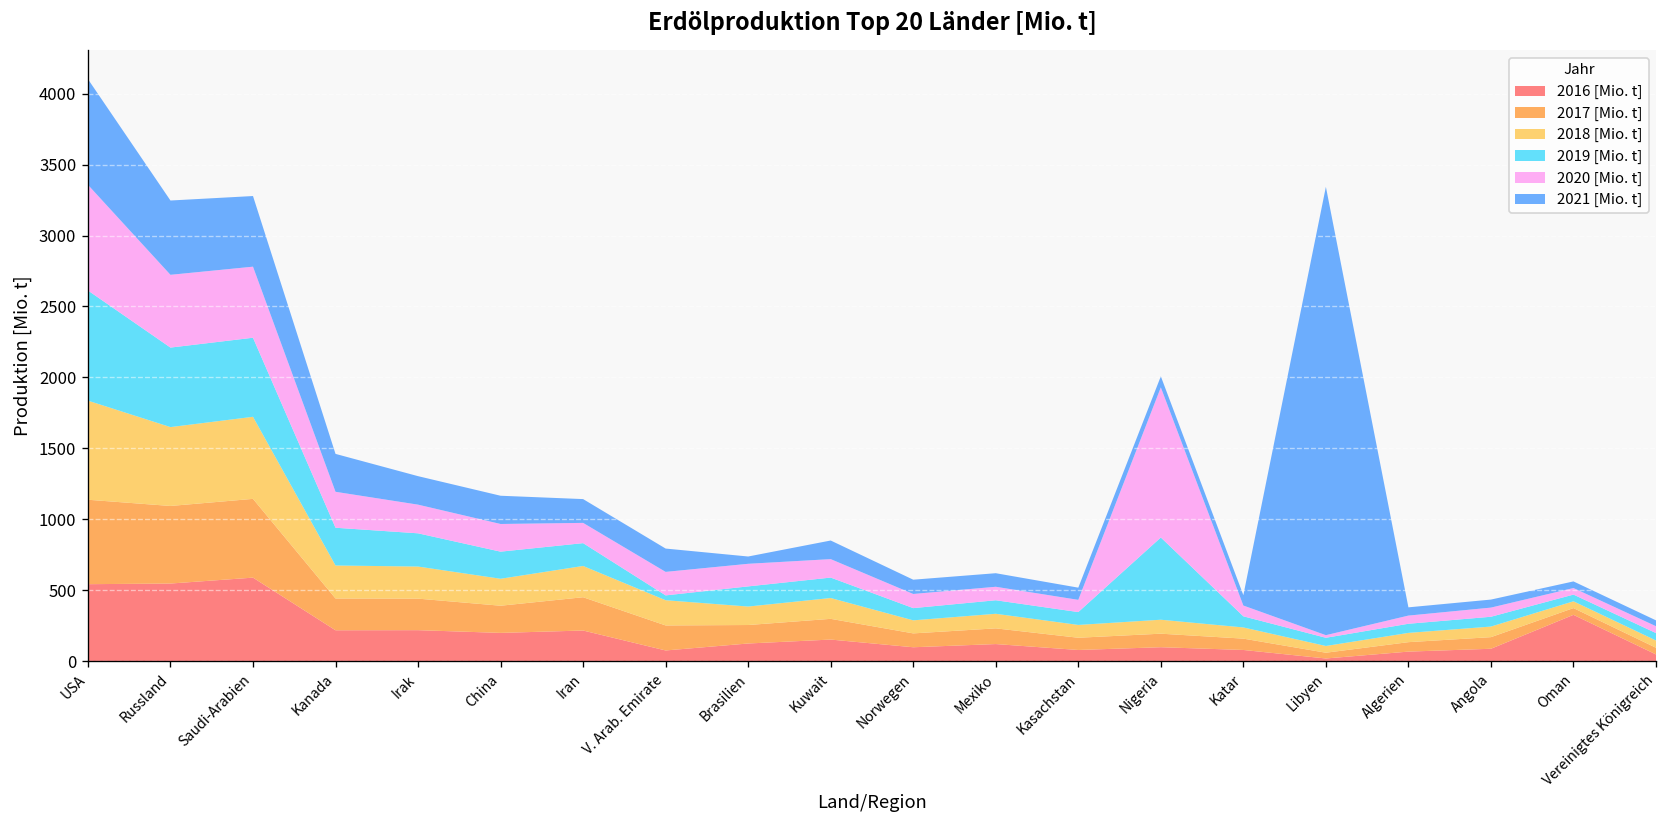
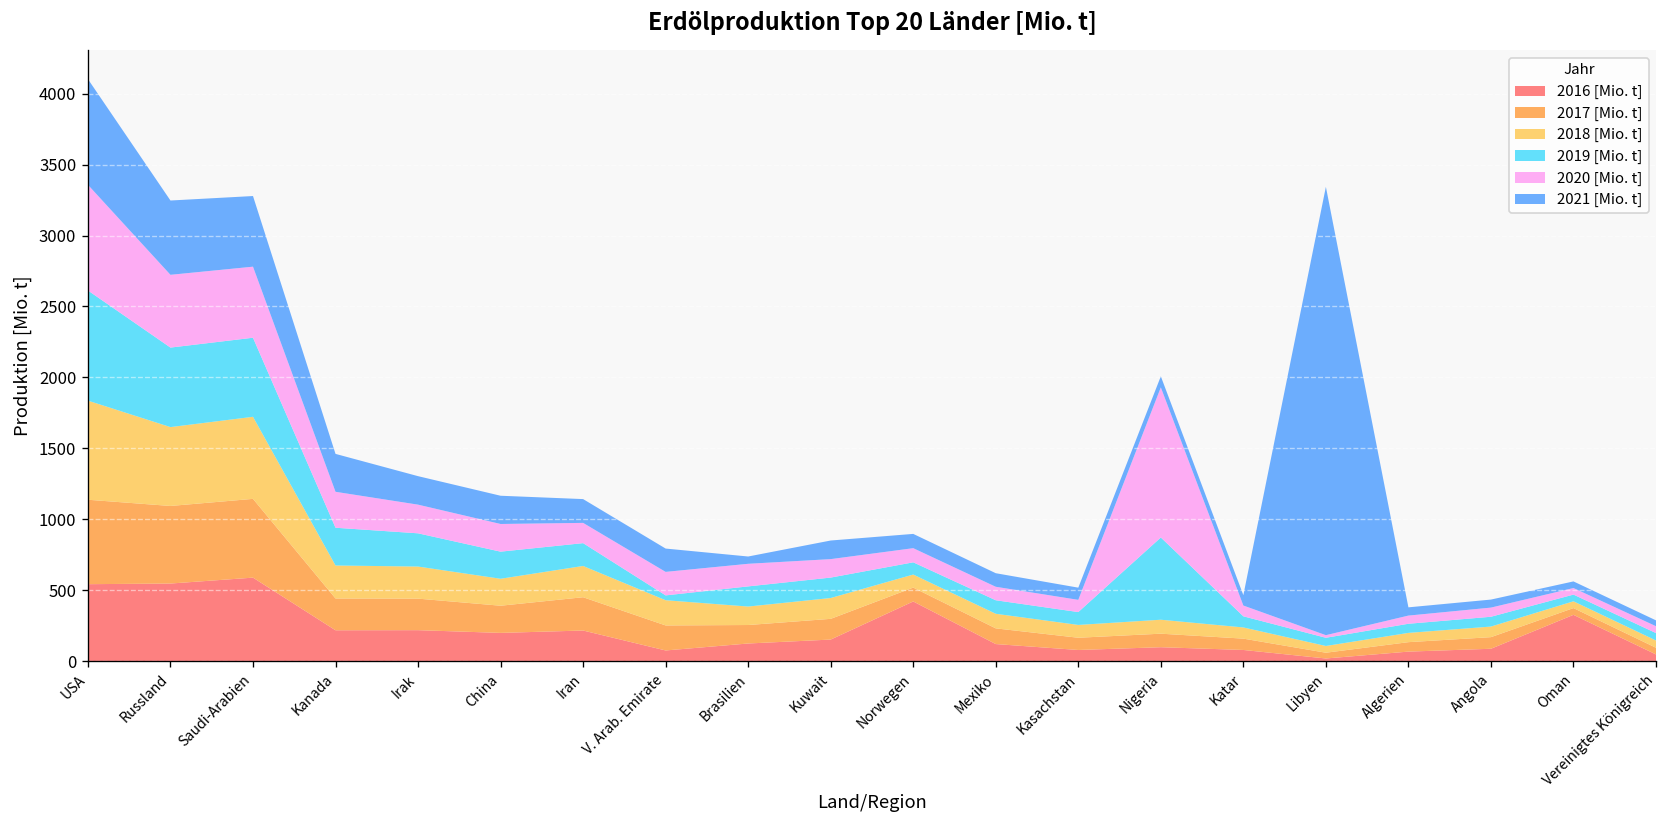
  {
    "2016 [Mio. t]": {
      "USA": 540,
      "Russland": 550,
      "Saudi-Arabien": 590,
      "Kanada": 220,
      "Irak": 220,
      "China": 200,
      "Iran": 220,
      "V. Arab. Emirate": 80,
      "Brasilien": 130,
      "Kuwait": 150,
-     "Norwegen": 100,
+     "Norwegen": 420,
      "Mexiko": 120,
      "Kasachstan": 80,
      "Nigeria": 100,
      "Katar": 80,
      "Algerien": 70,
      "Angola": 90,
      "Oman": 330,
      "Vereinigtes Königreich": 50
    },
    "2019 [Mio. t]": {
      "USA": 780,
      "Russland": 560,
      "Saudi-Arabien": 560,
      "Kanada": 270,
      "Irak": 230,
      "China": 190,
      "Iran": 160,
      "V. Arab. Emirate": 30,
      "Brasilien": 140,
      "Kuwait": 140,
      "Norwegen": 90,
      "Mexiko": 100,
      "Kasachstan": 90,
      "Nigeria": 580,
      "Katar": 80,
      "Algerien": 60,
      "Angola": 70,
      "Oman": 50,
      "Vereinigtes Königreich": 50
    },
    "2020 [Mio. t]": {
      "USA": 740,
      "Russland": 510,
      "Saudi-Arabien": 500,
      "Kanada": 250,
      "Irak": 200,
      "China": 200,
      "Iran": 140,
      "V. Arab. Emirate": 170,
      "Brasilien": 160,
      "Kuwait": 130,
      "Norwegen": 100,
      "Mexiko": 100,
      "Kasachstan": 90,
      "Nigeria": 1060,
      "Katar": 80,
      "Algerien": 60,
      "Angola": 60,
      "Oman": 50,
      "Vereinigtes Königreich": 50
    },
    "2021 [Mio. t]": {
      "USA": 740,
      "Russland": 520,
      "Saudi-Arabien": 500,
      "Kanada": 270,
      "Irak": 200,
      "China": 200,
      "Iran": 170,
      "V. Arab. Emirate": 160,
      "Brasilien": 50,
      "Kuwait": 130,
      "Norwegen": 100,
      "Mexiko": 100,
      "Kasachstan": 90,
      "Nigeria": 80,
      "Katar": 70,
      "Libyen": 3160,
      "Algerien": 60,
      "Angola": 60,
      "Oman": 50,
      "Vereinigtes Königreich": 40
    }
  }
